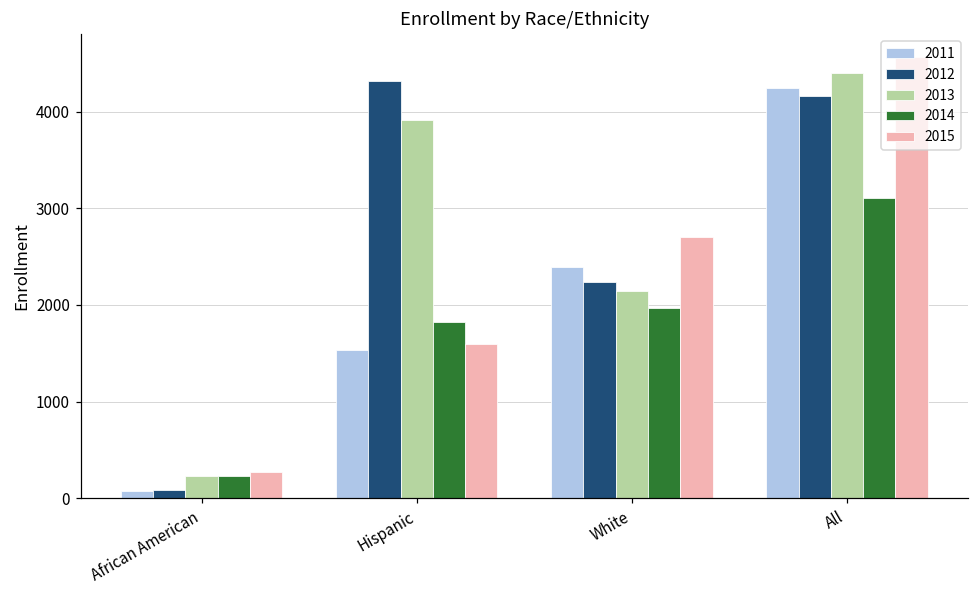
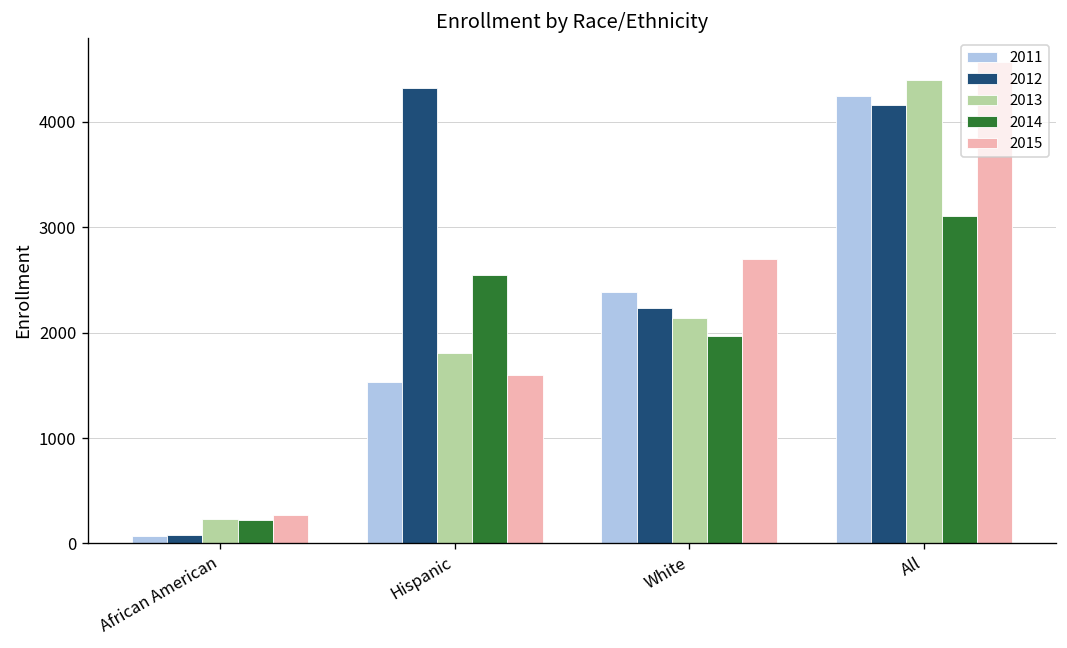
  {
    "2011": {
      "African American": 100,
      "Hispanic": 1500,
      "White": 2400,
      "All": 4200
    },
    "2012": {
      "African American": 100,
      "Hispanic": 4300,
      "White": 2200,
      "All": 4200
    },
    "2013": {
      "African American": 200,
-     "Hispanic": 3900,
+     "Hispanic": 1800,
      "White": 2100,
      "All": 4400
    },
    "2014": {
      "African American": 200,
-     "Hispanic": 1800,
+     "Hispanic": 2500,
      "White": 2000,
      "All": 3100
    },
    "2015": {
      "African American": 300,
      "Hispanic": 1600,
      "White": 2700
    }
  }
